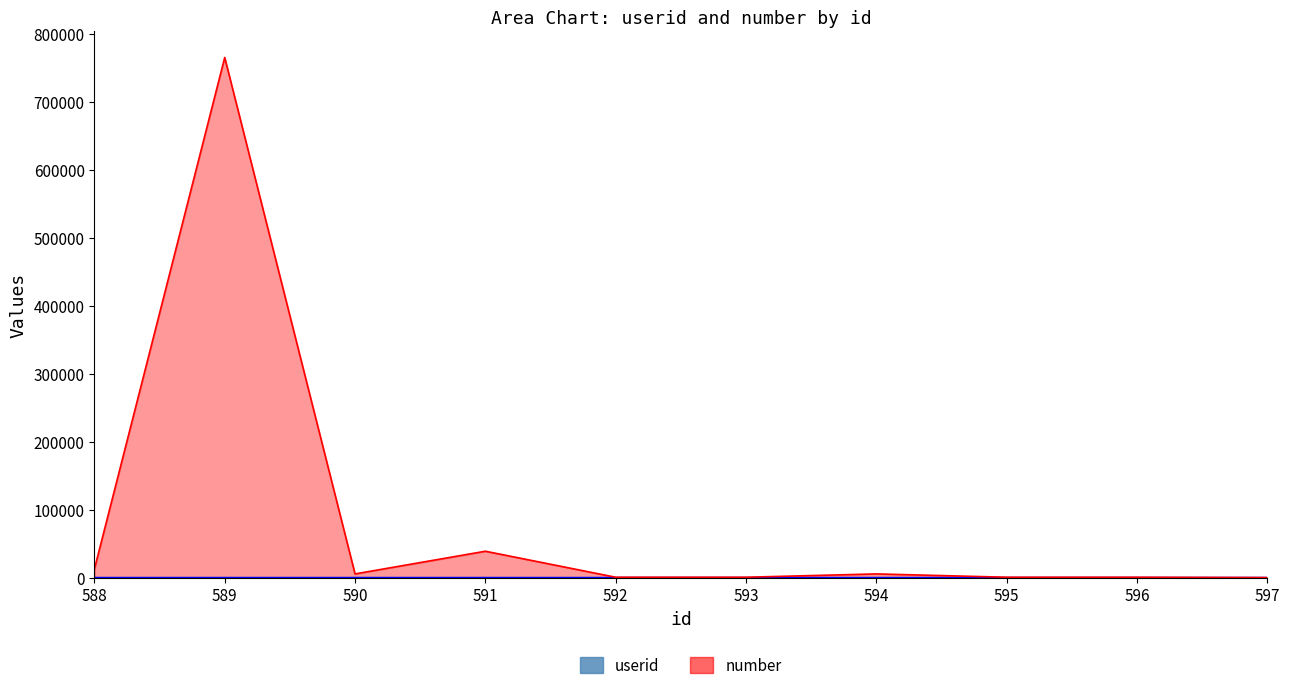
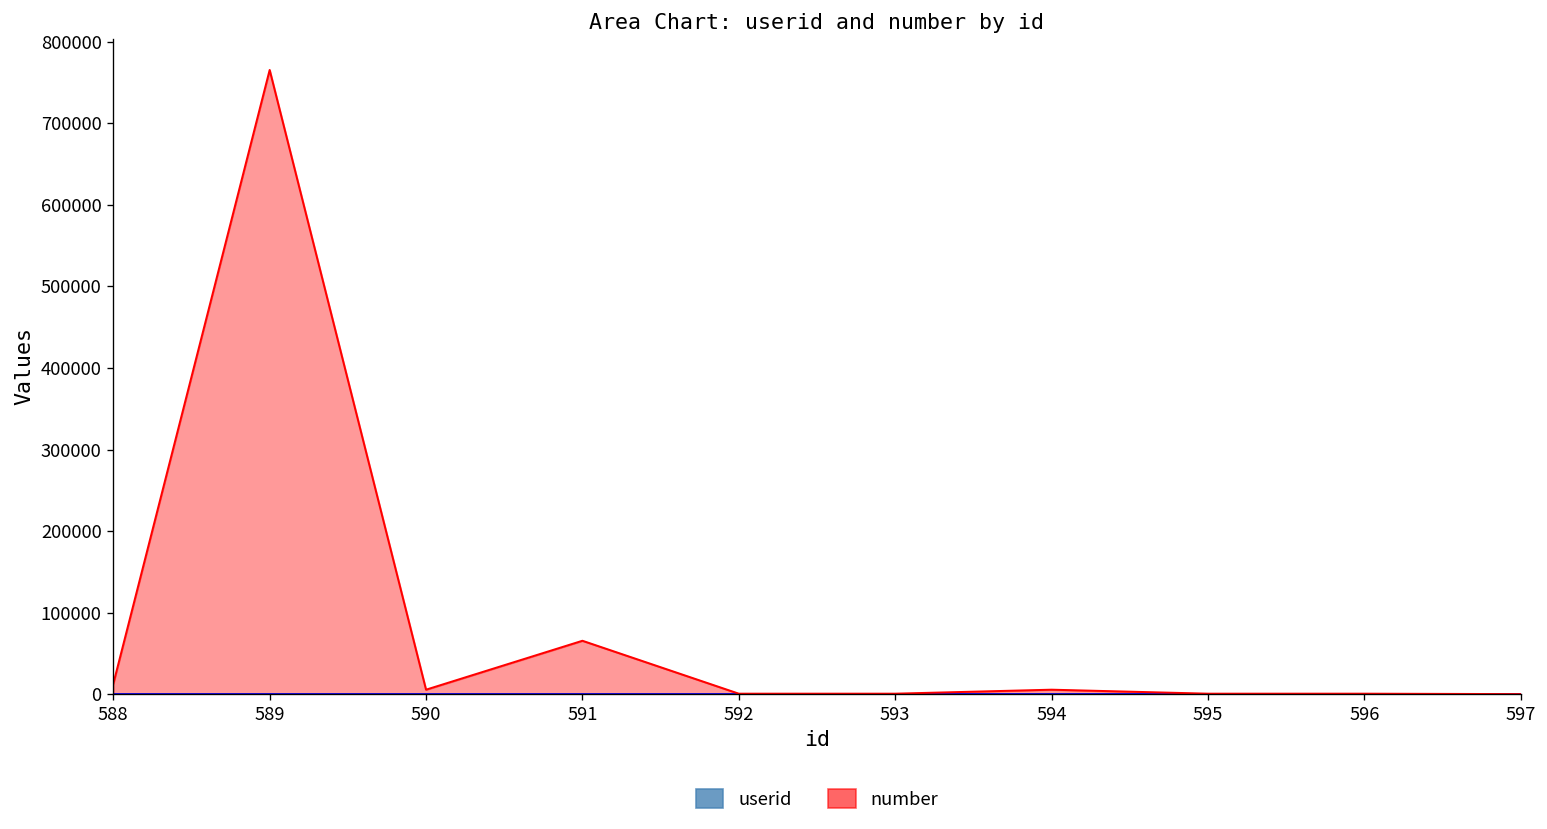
  {
    "userid": {
      "588": 0,
      "589": 0,
      "590": 0,
      "591": 0,
      "594": 0
    },
    "number": {
      "588": 10000,
      "589": 770000,
      "590": 10000,
-     "591": 40000,
+     "591": 70000,
      "594": 10000
    }
  }
